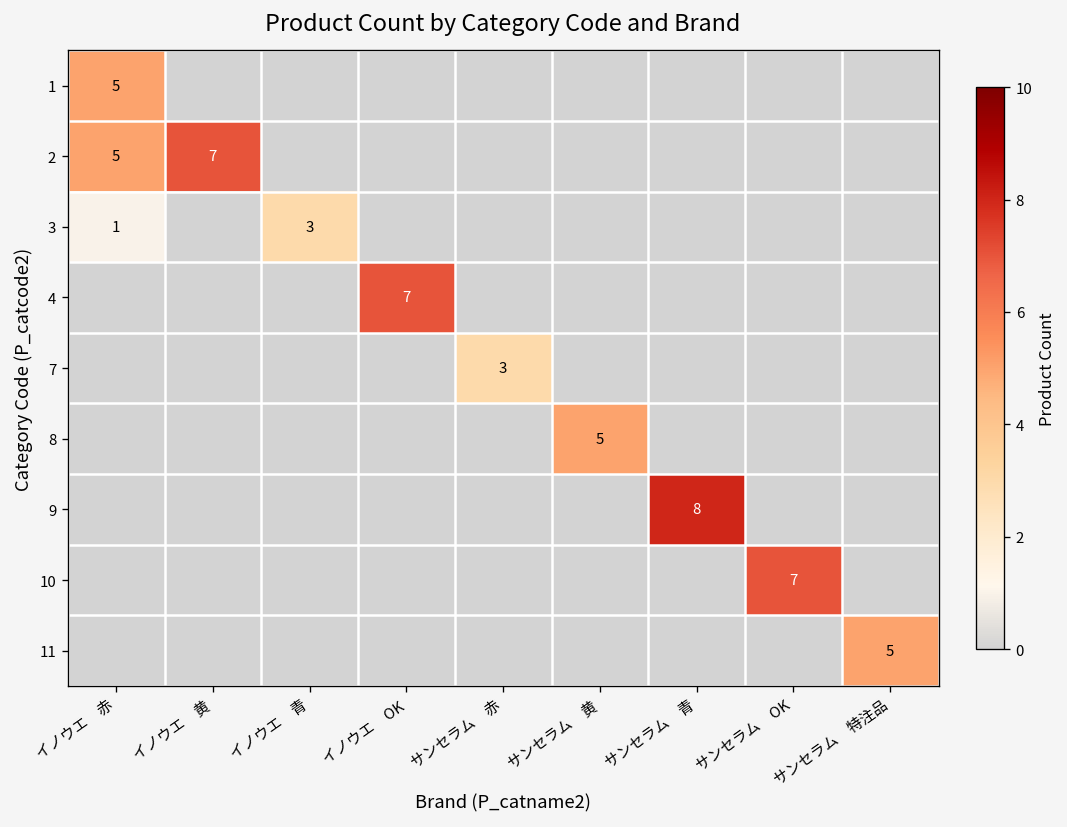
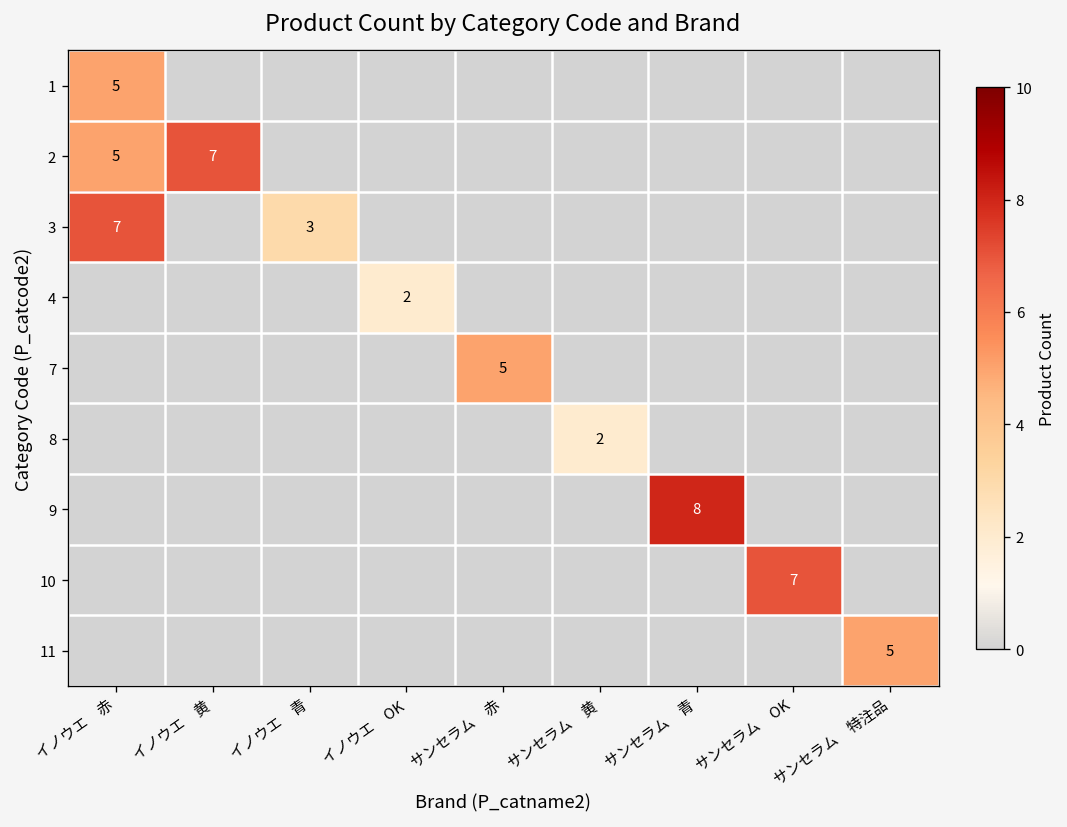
  {
    "1": {
      "イノウエ 赤": 5
    },
    "2": {
      "イノウエ 赤": 5,
      "イノウエ 黄": 7
    },
    "3": {
-     "イノウエ 赤": 1,
+     "イノウエ 赤": 7,
      "イノウエ 青": 3
    },
    "4": {
-     "イノウエ OK": 7
+     "イノウエ OK": 2
    },
    "7": {
-     "サンセラム 赤": 3
+     "サンセラム 赤": 5
    },
    "8": {
-     "サンセラム 黄": 5
+     "サンセラム 黄": 2
    },
    "9": {
      "サンセラム 青": 8
    },
    "10": {
      "サンセラム OK": 7
    },
    "11": {
      "サンセラム 特注品": 5
    }
  }
